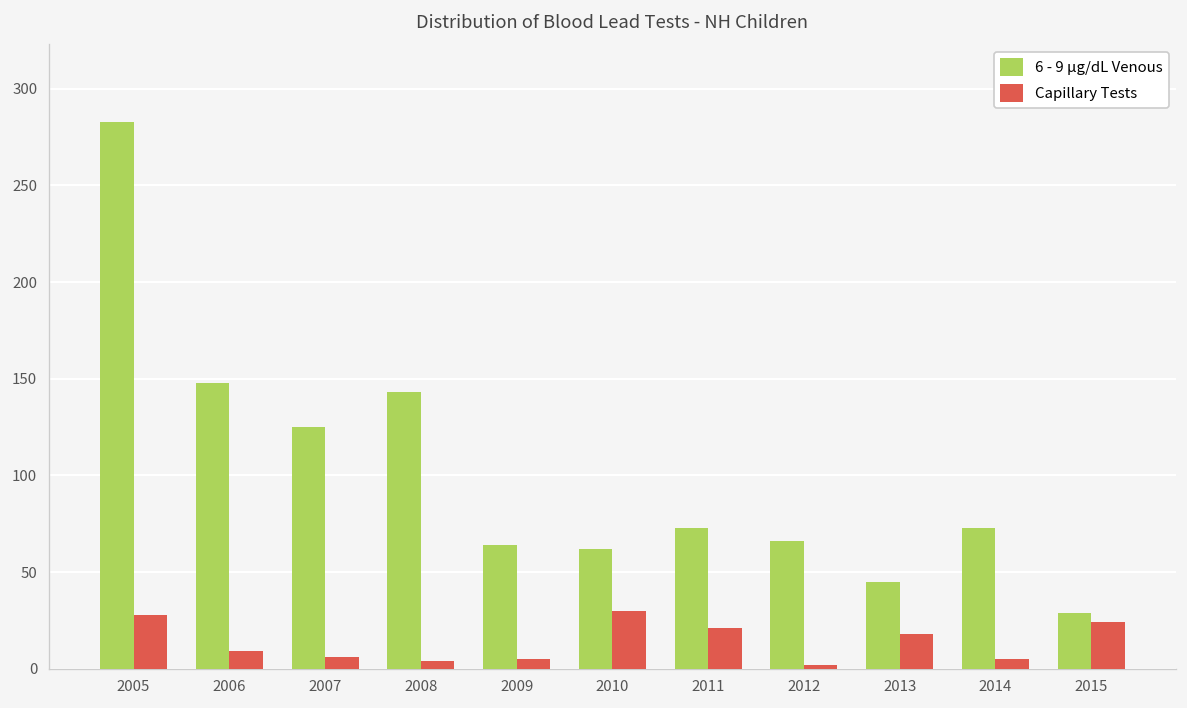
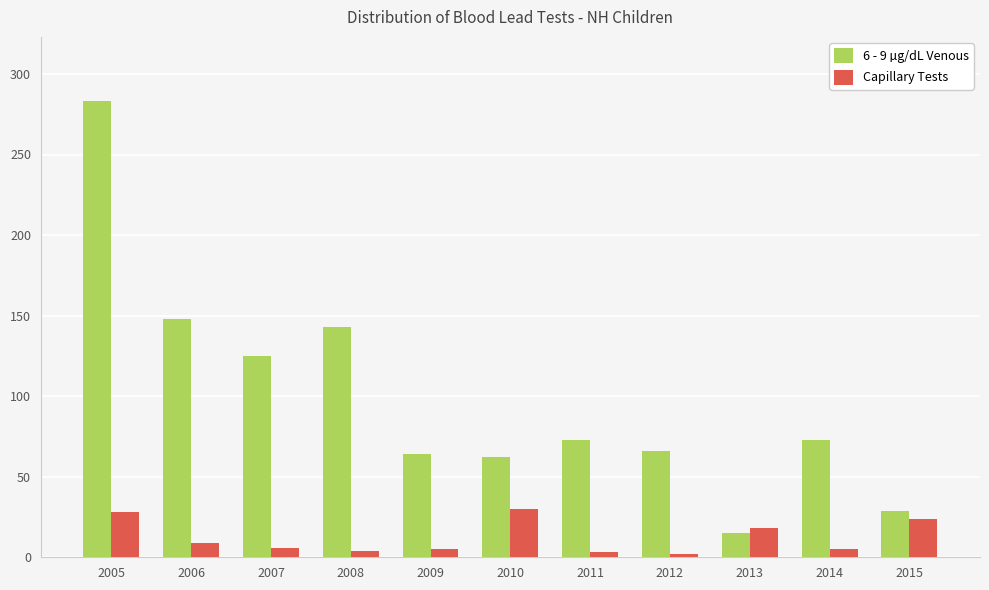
  {
    "6 - 9 µg/dL Venous": {
      "2005": 283,
      "2006": 148,
      "2007": 125,
      "2008": 143,
      "2009": 64,
      "2010": 62,
      "2011": 73,
      "2012": 66,
-     "2013": 45,
+     "2013": 15,
      "2014": 73,
      "2015": 29
    },
    "Capillary Tests": {
      "2005": 28,
      "2006": 9,
      "2007": 6,
      "2008": 4,
      "2009": 5,
      "2010": 30,
-     "2011": 21,
+     "2011": 3,
      "2012": 2,
      "2013": 18,
      "2014": 5,
      "2015": 24
    }
  }
